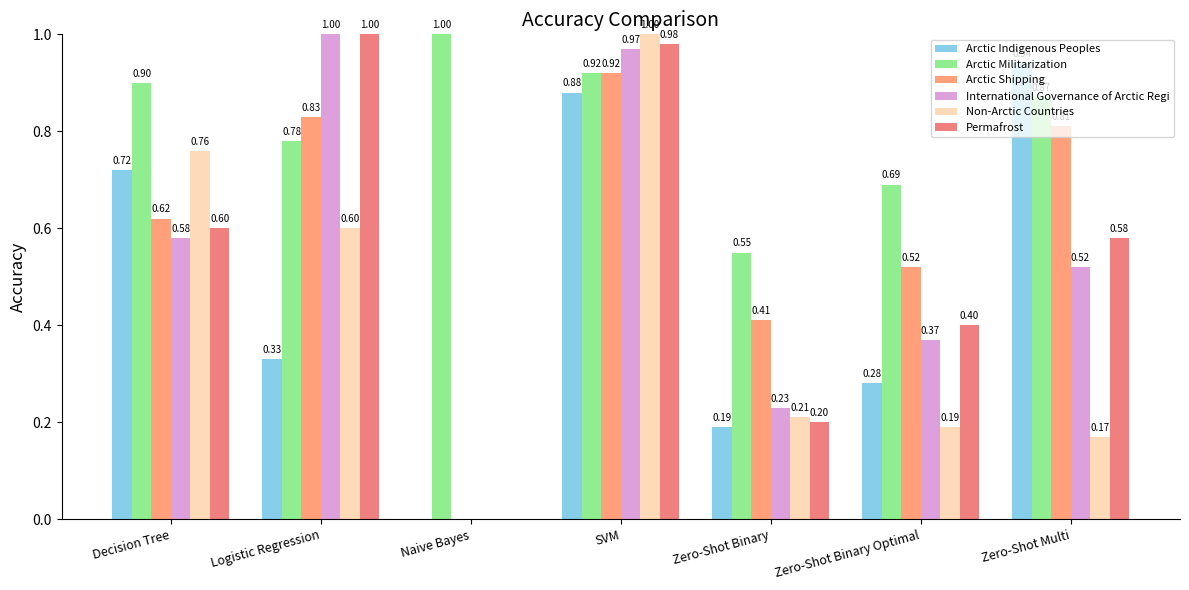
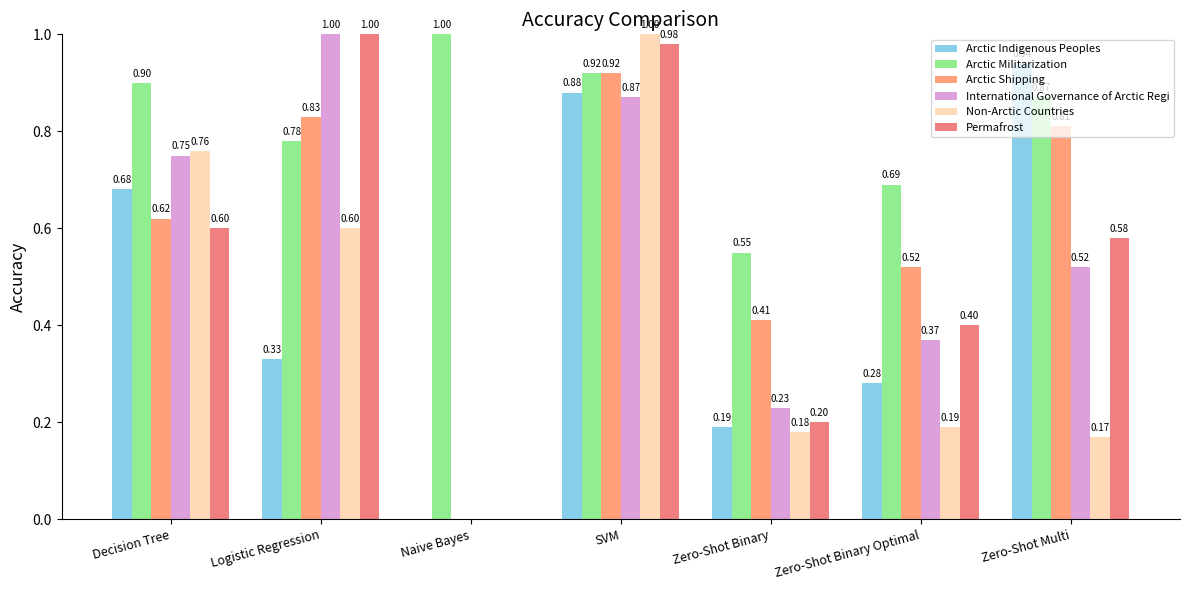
  {
    "Arctic Indigenous Peoples": {
-     "Decision Tree": 0.72,
+     "Decision Tree": 0.68,
      "Logistic Regression": 0.33,
      "SVM": 0.88,
      "Zero-Shot Binary": 0.19,
      "Zero-Shot Binary Optimal": 0.28
    },
    "Arctic Militarization": {
      "Decision Tree": 0.90,
      "Logistic Regression": 0.78,
      "Naive Bayes": 1.00,
      "SVM": 0.92,
      "Zero-Shot Binary": 0.55,
      "Zero-Shot Binary Optimal": 0.69
    },
    "International Governance of Arctic Regi": {
-     "Decision Tree": 0.58,
+     "Decision Tree": 0.75,
      "Logistic Regression": 1.00,
-     "SVM": 0.97,
+     "SVM": 0.87,
      "Zero-Shot Binary": 0.23,
      "Zero-Shot Binary Optimal": 0.37,
      "Zero-Shot Multi": 0.52
    },
    "Non-Arctic Countries": {
      "Decision Tree": 0.76,
      "Logistic Regression": 0.60,
      "SVM": 1.00,
-     "Zero-Shot Binary": 0.21,
+     "Zero-Shot Binary": 0.18,
      "Zero-Shot Binary Optimal": 0.19,
      "Zero-Shot Multi": 0.17
    }
  }
